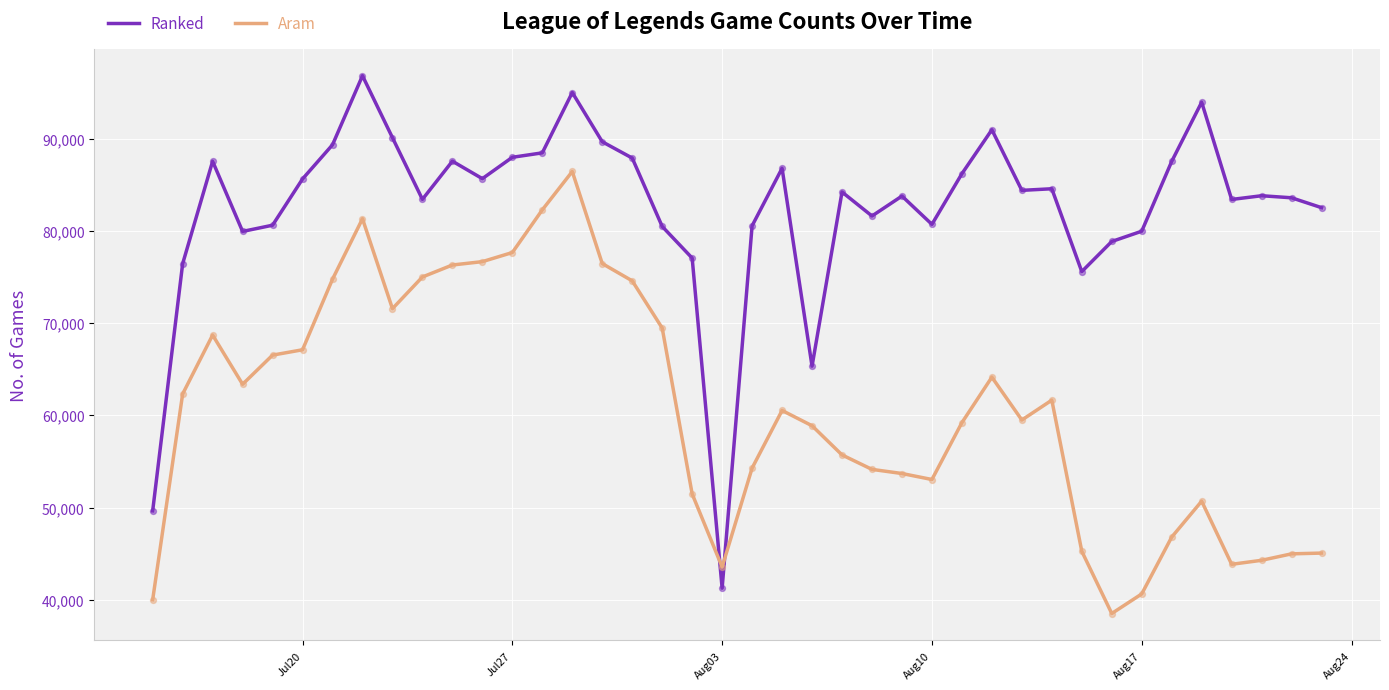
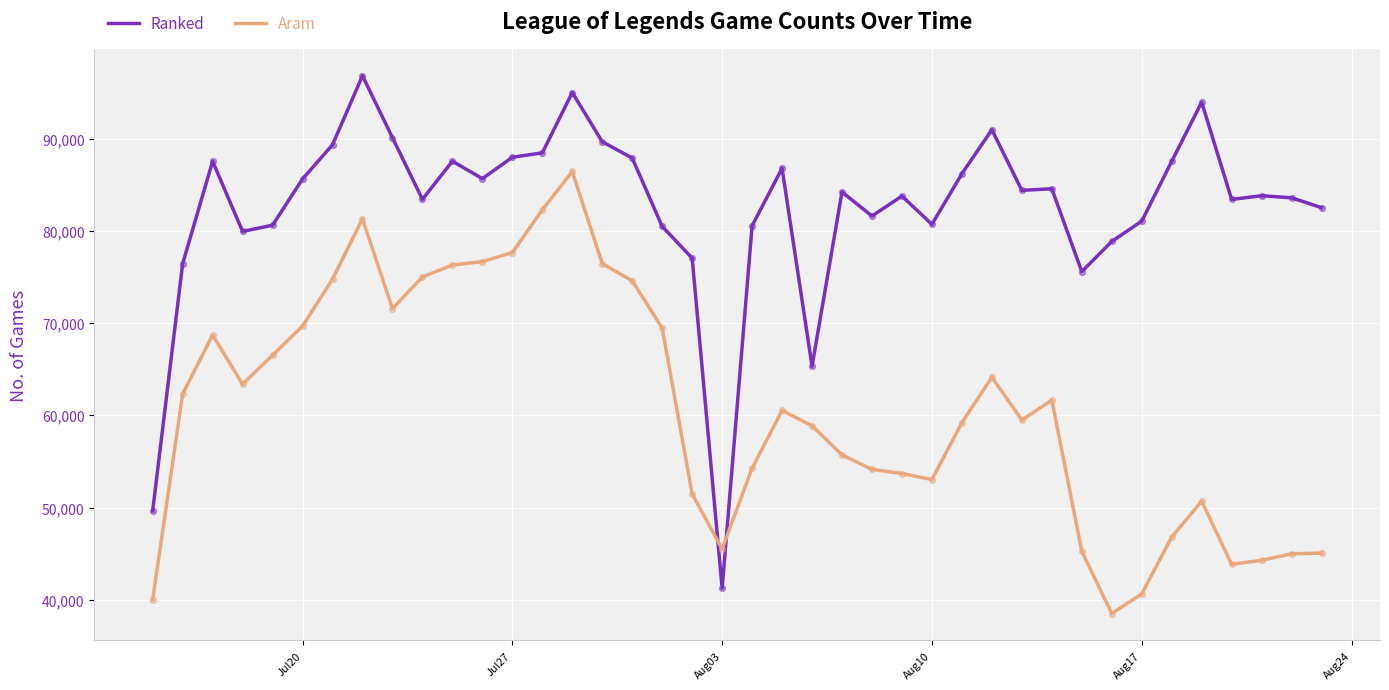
  {
    "Ranked": {
      "Jul20": "86,000",
      "Jul27": "88,000",
      "Aug03": "41,000",
      "Aug10": "81,000",
-     "Aug17": "80,000"
+     "Aug17": "81,000"
    },
    "Aram": {
-     "Jul20": "67,000",
+     "Jul20": "70,000",
      "Jul27": "78,000",
-     "Aug03": "44,000",
+     "Aug03": "45,000",
      "Aug10": "53,000",
      "Aug17": "41,000"
    }
  }
